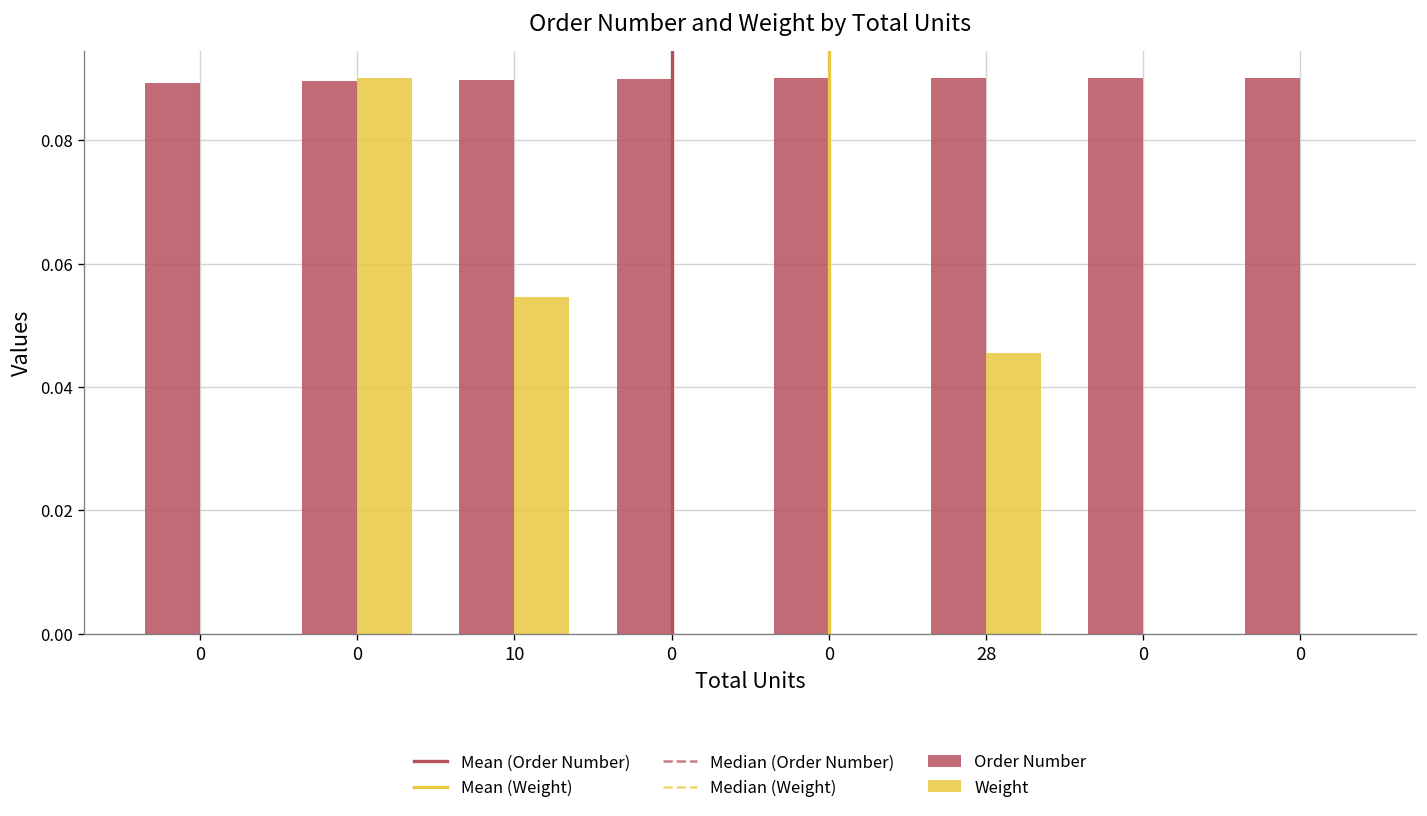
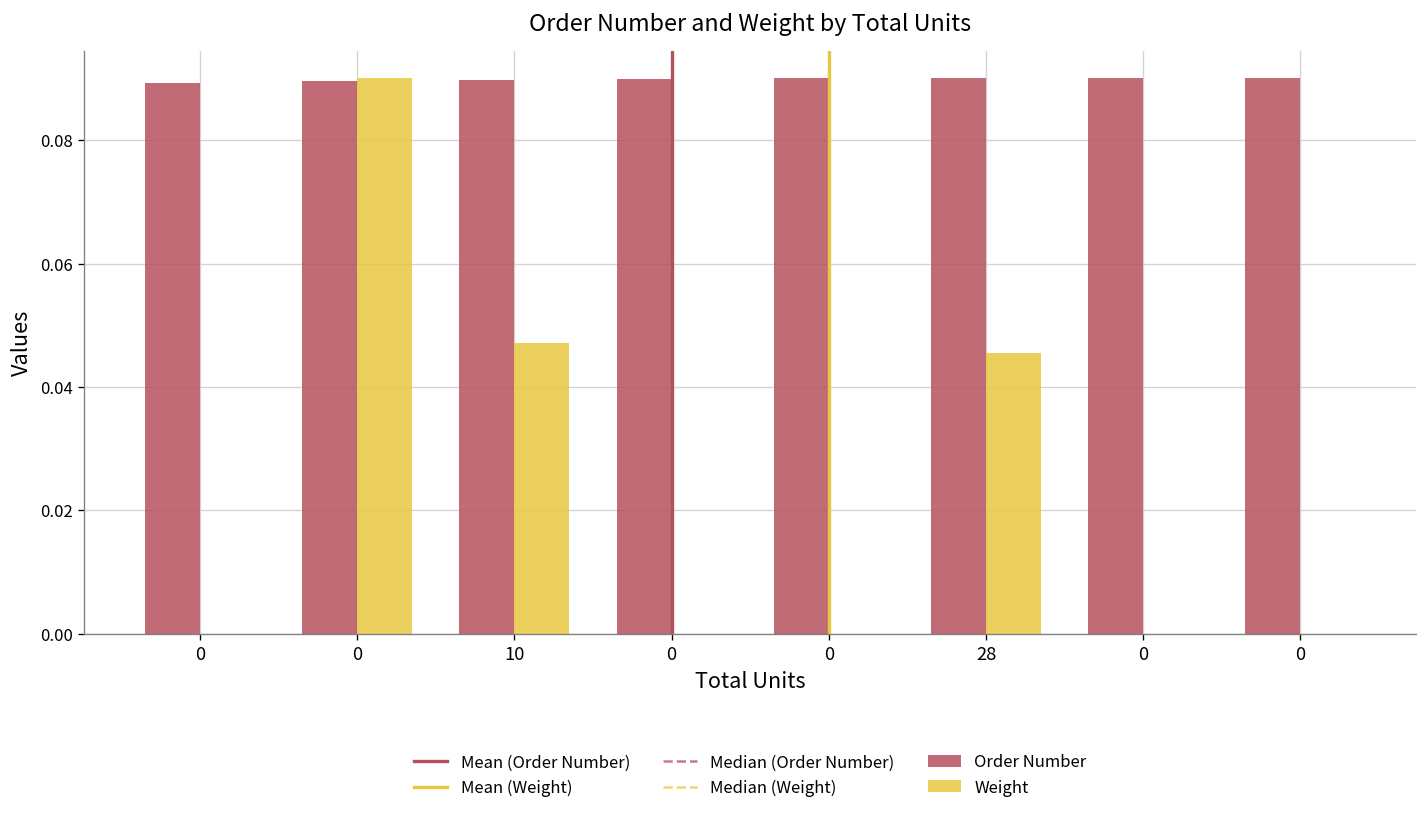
  {
    "Order Number": {
      "10": 0.090,
      "28": 0.090
    },
    "Weight": {
-     "10": 0.055,
+     "10": 0.047,
      "28": 0.045
    }
  }
